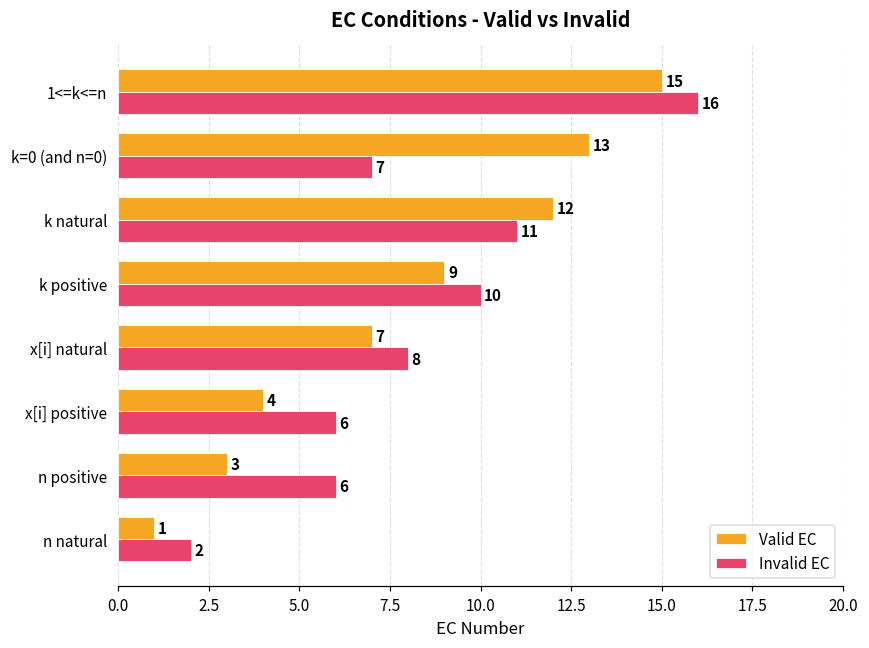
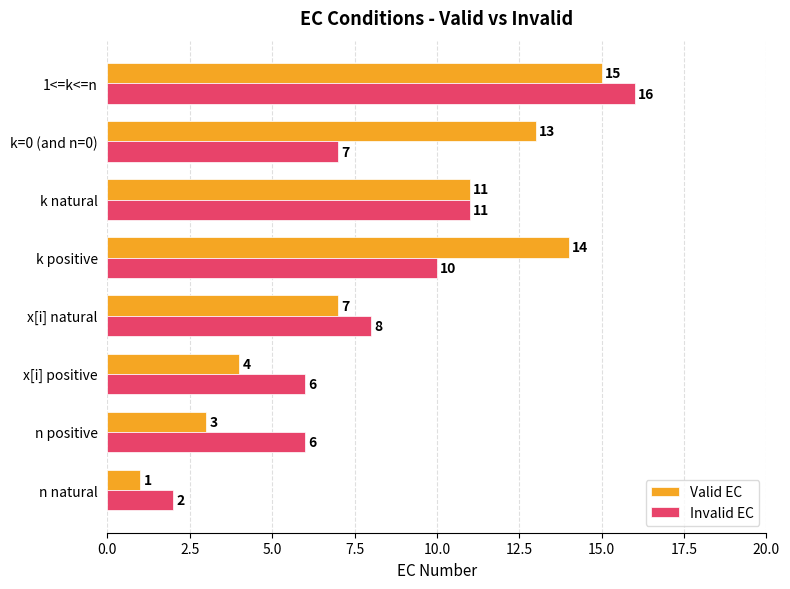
  {
    "Valid EC": {
      "1<=k<=n": 15,
      "k=0 (and n=0)": 13,
-     "k natural": 12,
-     "k positive": 9,
+     "k natural": 11,
+     "k positive": 14,
      "x[i] natural": 7,
      "x[i] positive": 4,
      "n positive": 3,
      "n natural": 1
    },
    "Invalid EC": {
      "1<=k<=n": 16,
      "k=0 (and n=0)": 7,
      "k natural": 11,
      "k positive": 10,
      "x[i] natural": 8,
      "x[i] positive": 6,
      "n positive": 6,
      "n natural": 2
    }
  }
